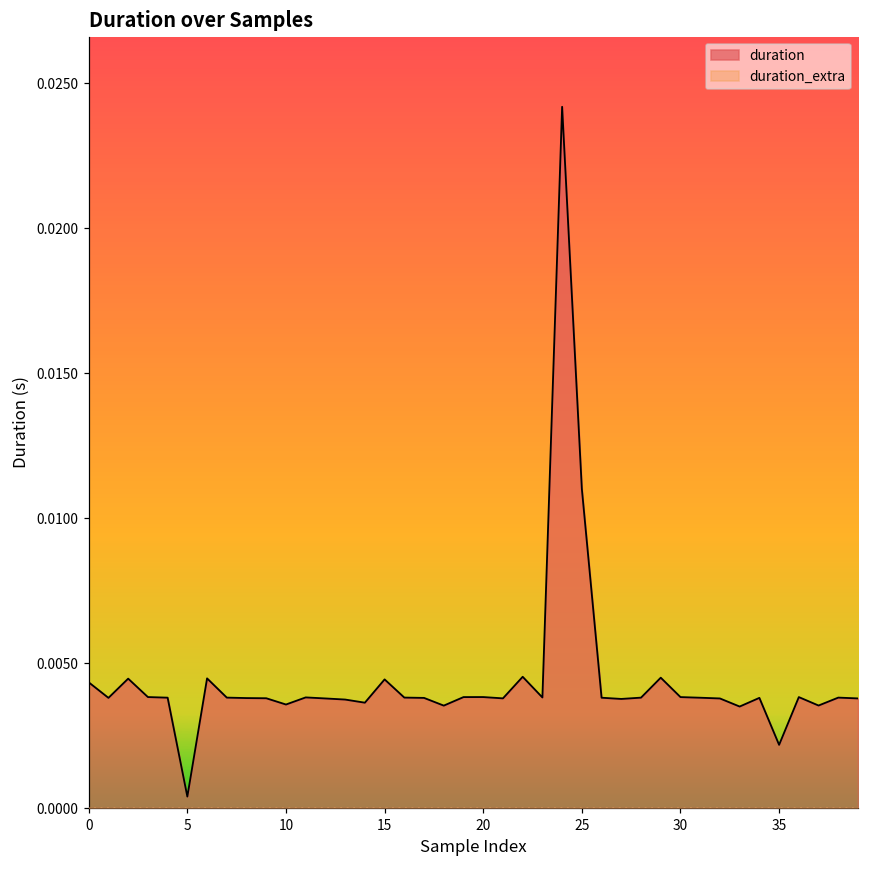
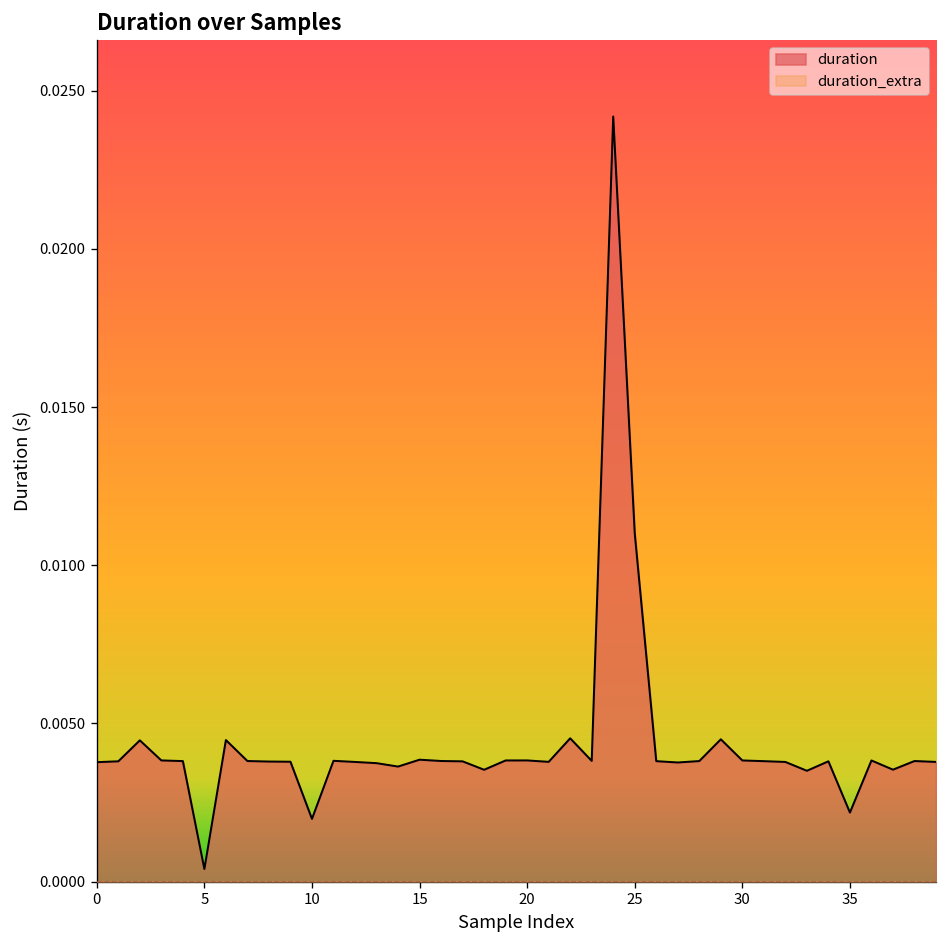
  {
    "duration": {
-     "0": 0.0043,
+     "0": 0.0038,
      "5": 0.0004,
-     "10": 0.0036,
-     "15": 0.0044,
+     "10": 0.0020,
+     "15": 0.0039,
      "20": 0.0038,
      "25": 0.0110,
      "30": 0.0038,
      "35": 0.0022
    },
    "duration_extra": {
      "0": 0.0000,
      "5": 0.0000,
      "10": 0.0000,
      "15": 0.0000,
      "20": 0.0000,
      "25": 0.0000,
      "30": 0.0000,
      "35": 0.0000
    }
  }
